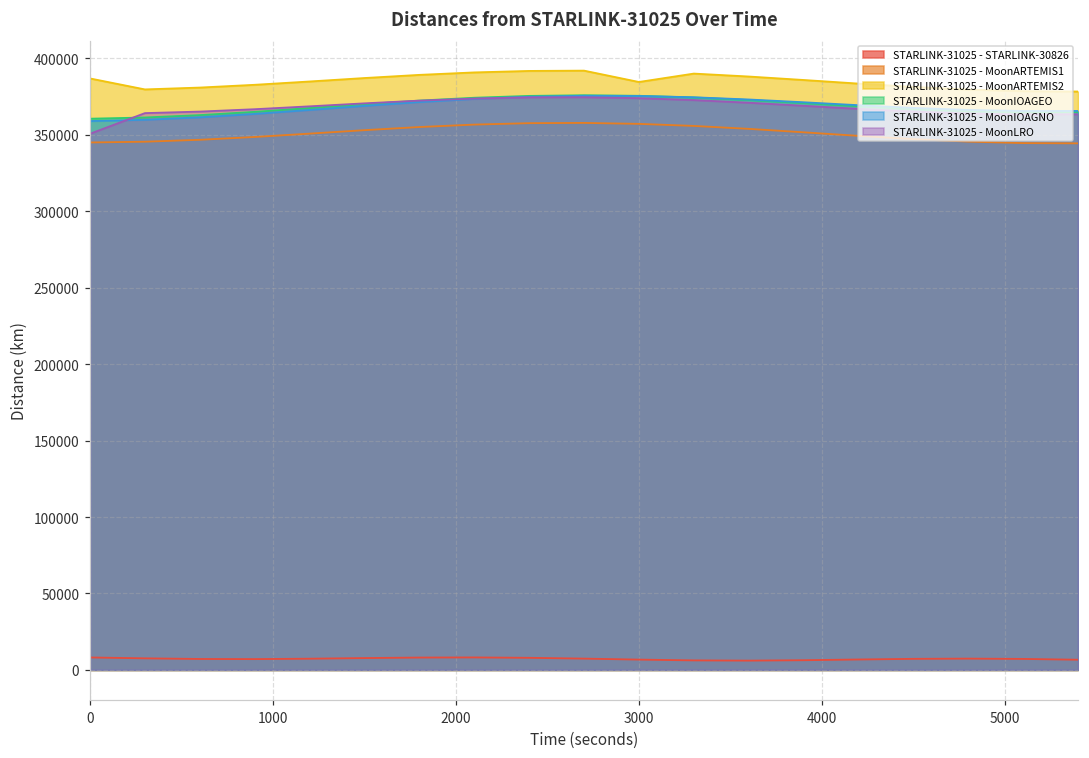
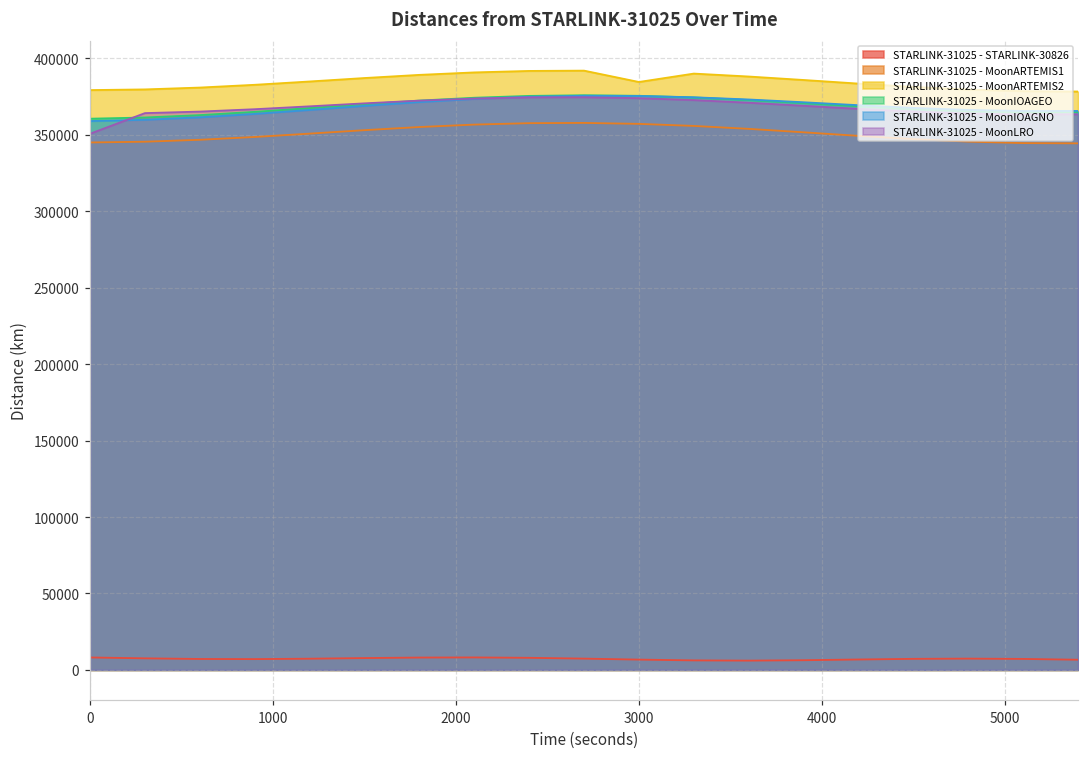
  {
    "STARLINK-31025 - MoonARTEMIS2": {
-     "0": 387000,
+     "0": 379000,
      "3000": 385000
    },
    "STARLINK-31025 - MoonLRO": {
      "0": 351000
    }
  }
